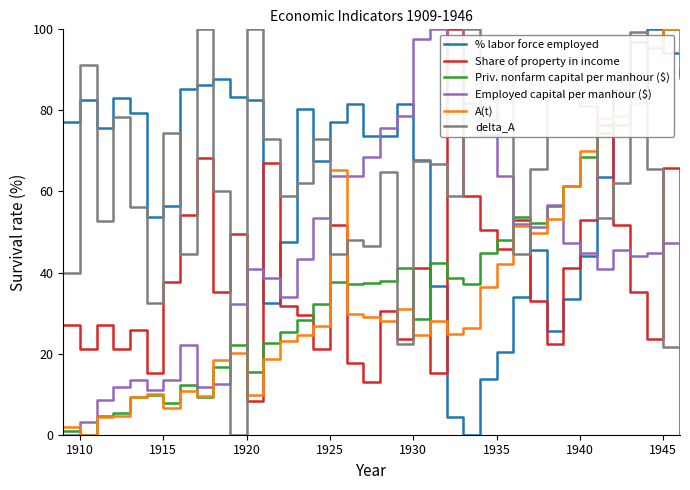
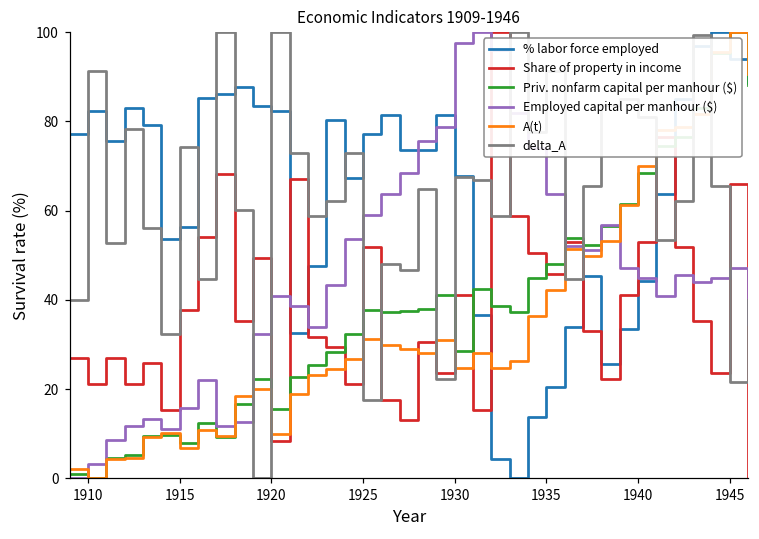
  {
    "% labor force employed": {
      "1910": 82,
      "1915": 56,
      "1920": 82,
      "1925": 77,
      "1935": 20,
      "1940": 44
    },
    "Share of property in income": {
      "1910": 21,
      "1915": 38,
      "1920": 8,
      "1925": 52,
      "1930": 41,
      "1935": 46,
      "1940": 53,
      "1945": 66
    },
    "Priv. nonfarm capital per manhour ($)": {
      "1915": 8,
      "1920": 15,
      "1925": 38,
      "1930": 29,
      "1935": 48,
      "1940": 69
    },
    "Employed capital per manhour ($)": {
      "1910": 3,
-     "1915": 13,
+     "1915": 16,
      "1920": 41,
-     "1925": 64,
+     "1925": 59,
      "1930": 98,
      "1935": 64,
      "1940": 45,
      "1945": 47
    },
    "A(t)": {
      "1915": 7,
      "1920": 10,
-     "1925": 65,
+     "1925": 31,
      "1930": 25,
      "1935": 42,
      "1940": 70
    },
    "delta_A": {
      "1910": 91,
      "1915": 74,
      "1920": 100,
-     "1925": 45,
+     "1925": 18,
      "1945": 22
    }
  }
